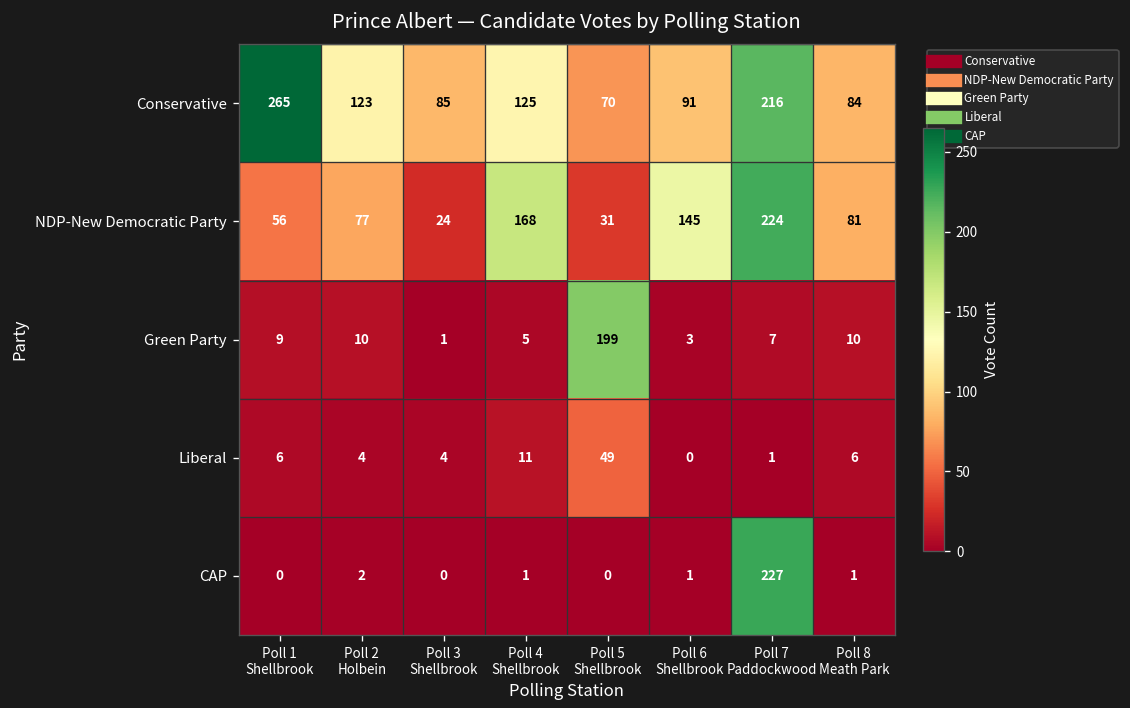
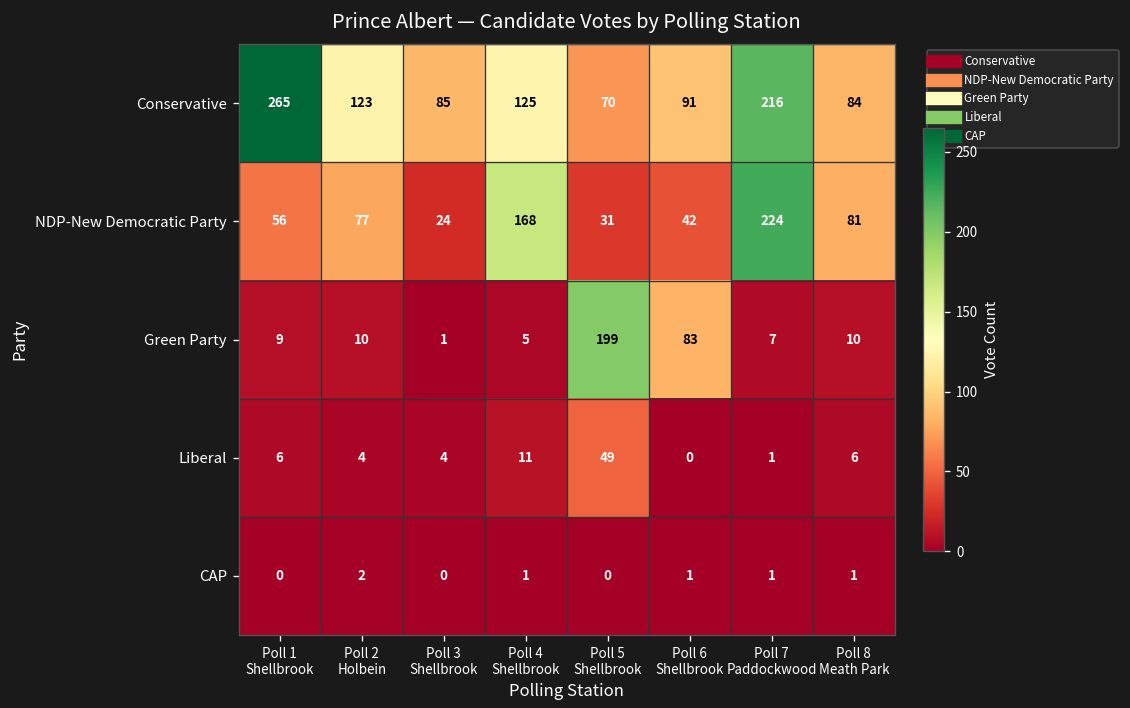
  {
    "Conservative": {
      "Poll 1 Shellbrook": 265,
      "Poll 2 Holbein": 123,
      "Poll 3 Shellbrook": 85,
      "Poll 4 Shellbrook": 125,
      "Poll 5 Shellbrook": 70,
      "Poll 6 Shellbrook": 91,
      "Poll 7 Paddockwood": 216,
      "Poll 8 Meath Park": 84
    },
    "NDP-New Democratic Party": {
      "Poll 1 Shellbrook": 56,
      "Poll 2 Holbein": 77,
      "Poll 3 Shellbrook": 24,
      "Poll 4 Shellbrook": 168,
      "Poll 5 Shellbrook": 31,
-     "Poll 6 Shellbrook": 145,
+     "Poll 6 Shellbrook": 42,
      "Poll 7 Paddockwood": 224,
      "Poll 8 Meath Park": 81
    },
    "Green Party": {
      "Poll 1 Shellbrook": 9,
      "Poll 2 Holbein": 10,
      "Poll 3 Shellbrook": 1,
      "Poll 4 Shellbrook": 5,
      "Poll 5 Shellbrook": 199,
-     "Poll 6 Shellbrook": 3,
+     "Poll 6 Shellbrook": 83,
      "Poll 7 Paddockwood": 7,
      "Poll 8 Meath Park": 10
    },
    "Liberal": {
      "Poll 1 Shellbrook": 6,
      "Poll 2 Holbein": 4,
      "Poll 3 Shellbrook": 4,
      "Poll 4 Shellbrook": 11,
      "Poll 5 Shellbrook": 49,
      "Poll 6 Shellbrook": 0,
      "Poll 7 Paddockwood": 1,
      "Poll 8 Meath Park": 6
    },
    "CAP": {
      "Poll 1 Shellbrook": 0,
      "Poll 2 Holbein": 2,
      "Poll 3 Shellbrook": 0,
      "Poll 4 Shellbrook": 1,
      "Poll 5 Shellbrook": 0,
      "Poll 6 Shellbrook": 1,
-     "Poll 7 Paddockwood": 227,
+     "Poll 7 Paddockwood": 1,
      "Poll 8 Meath Park": 1
    }
  }
